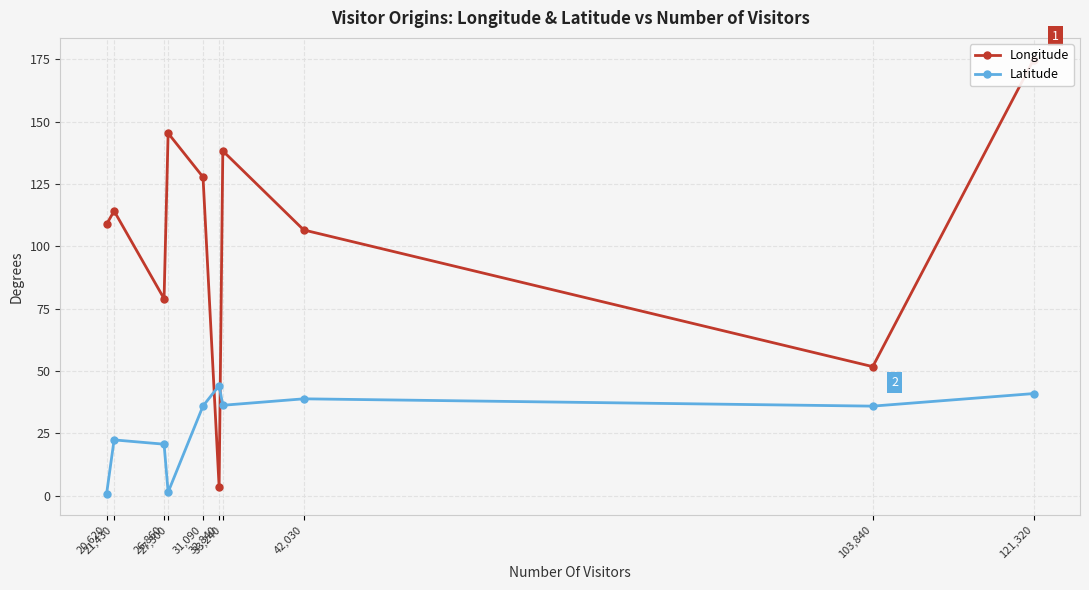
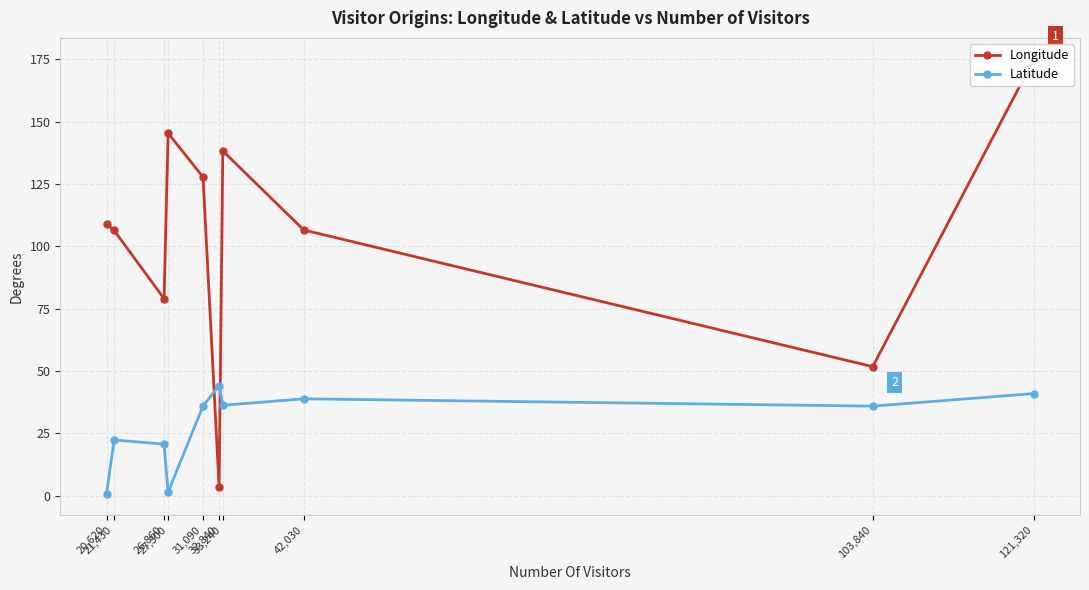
  {
    "Longitude": {
      "20,620": 109,
-     "21,430": 114,
+     "21,430": 106,
      "26,860": 79,
      "27,300": 145,
      "31,090": 128,
      "32,840": 3,
      "33,240": 138,
      "42,030": 107
    },
    "Latitude": {
      "20,620": 1,
      "21,430": 22,
      "26,860": 21,
      "27,300": 1,
      "31,090": 36,
      "32,840": 44,
      "33,240": 36,
      "42,030": 39,
      "103,840": 36,
      "121,320": 41
    }
  }
